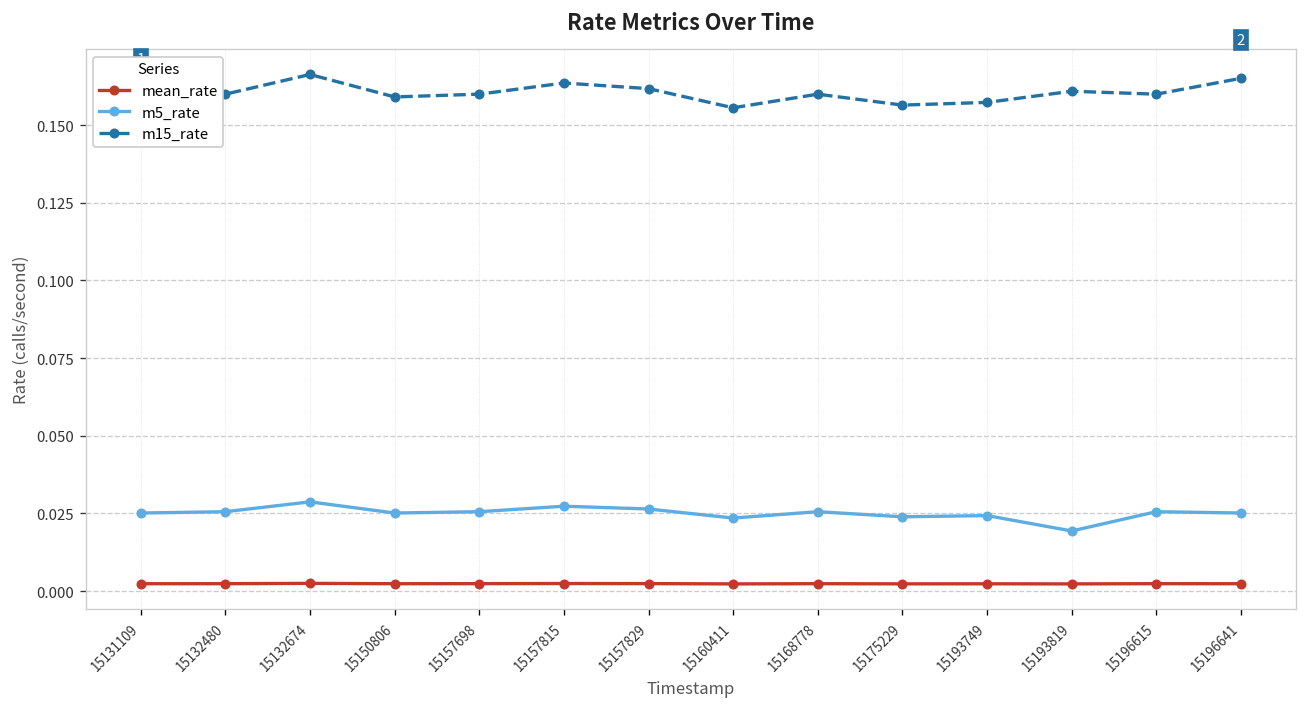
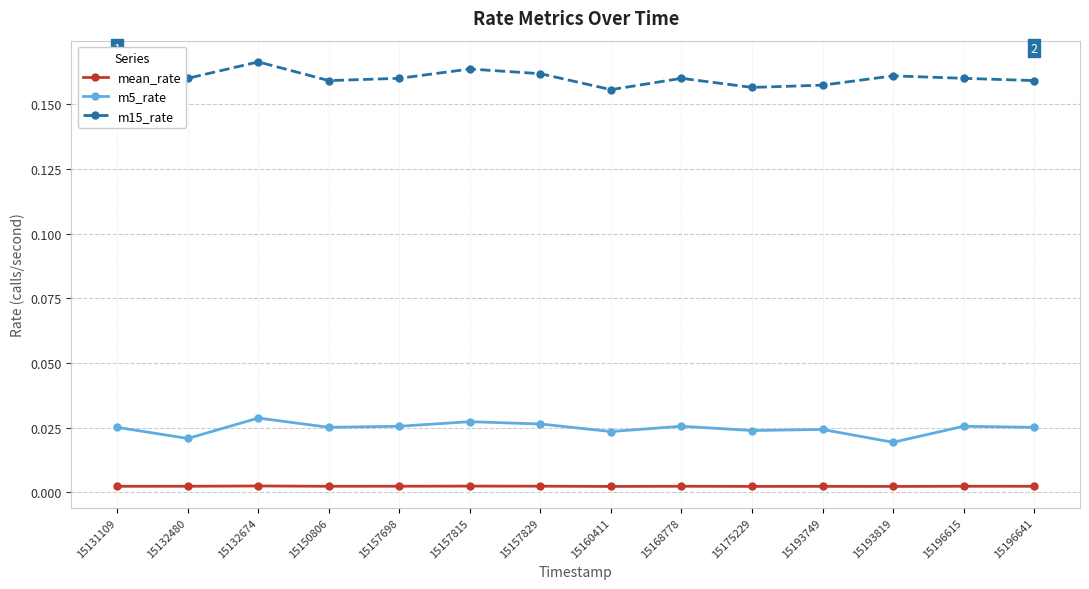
  {
    "mean_rate": {
      "15131109": 0.002,
      "15132480": 0.002,
      "15132674": 0.003,
      "15150806": 0.002,
      "15157698": 0.002,
      "15157815": 0.002,
      "15157829": 0.002,
      "15160411": 0.002,
      "15168778": 0.002,
      "15175229": 0.002,
      "15193749": 0.002,
      "15193819": 0.002,
      "15196615": 0.002,
      "15196641": 0.002
    },
    "m5_rate": {
      "15131109": 0.025,
-     "15132480": 0.026,
+     "15132480": 0.021,
      "15132674": 0.029,
      "15150806": 0.025,
      "15157698": 0.026,
      "15157815": 0.027,
      "15157829": 0.026,
      "15160411": 0.024,
      "15168778": 0.026,
      "15175229": 0.024,
      "15193749": 0.024,
      "15193819": 0.019,
      "15196615": 0.026,
      "15196641": 0.025
    },
    "m15_rate": {
      "15132480": 0.160,
      "15132674": 0.166,
      "15150806": 0.159,
      "15157698": 0.160,
      "15157815": 0.164,
      "15157829": 0.162,
      "15160411": 0.156,
      "15168778": 0.160,
      "15175229": 0.156,
      "15193749": 0.157,
      "15193819": 0.161,
      "15196615": 0.160,
-     "15196641": 0.165
+     "15196641": 0.159
    }
  }
